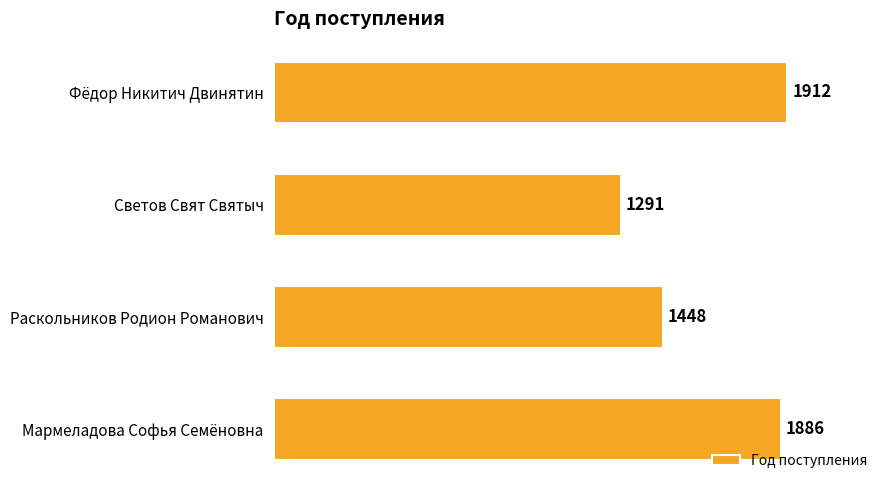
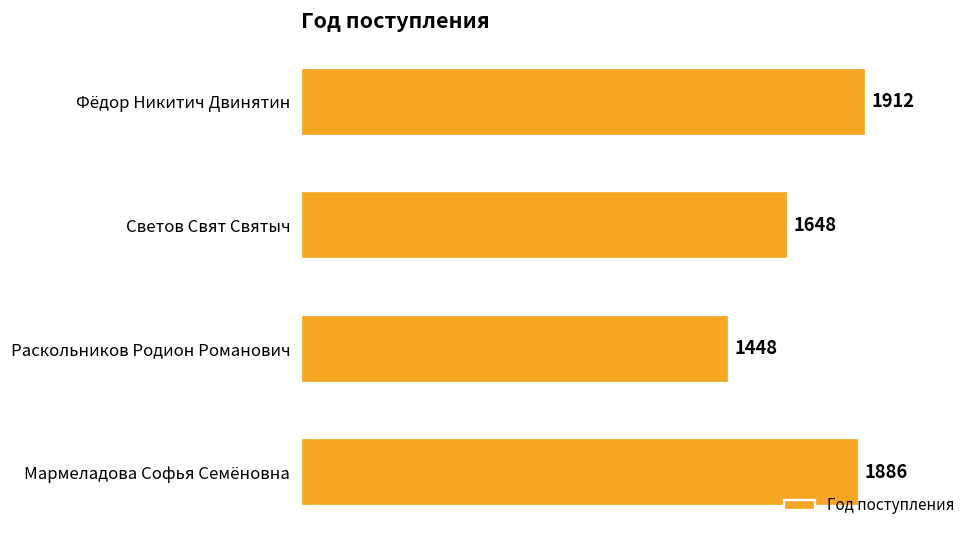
  {
    "Фёдор Никитич Двинятин": 1912,
-   "Светов Свят Святыч": 1291,
+   "Светов Свят Святыч": 1648,
    "Раскольников Родион Романович": 1448,
    "Мармеладова Софья Семёновна": 1886
  }
